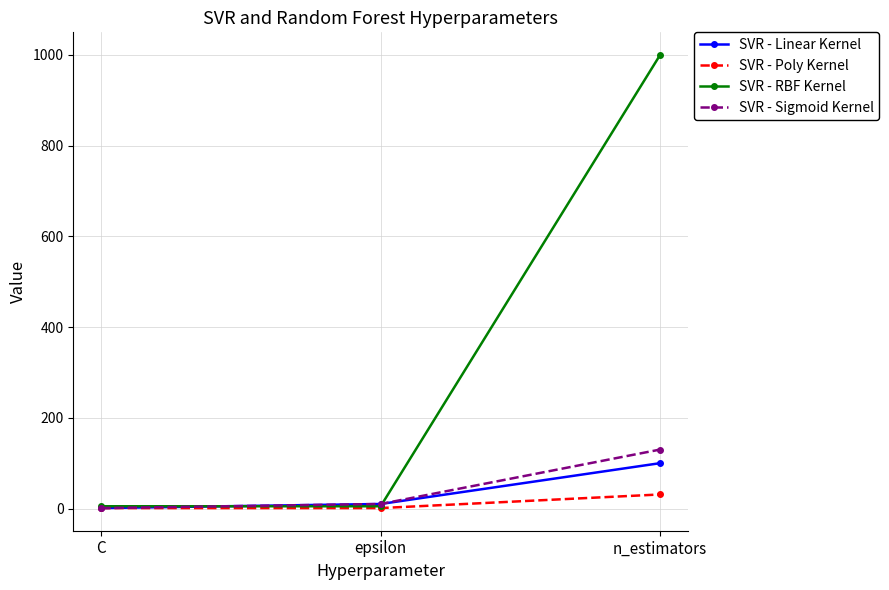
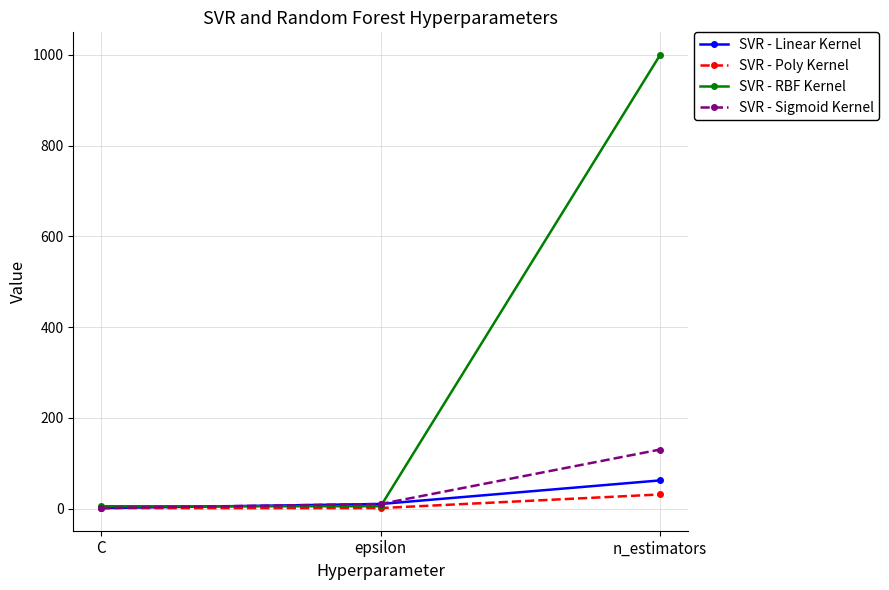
  {
    "SVR - Linear Kernel": {
-     "n_estimators": 100
+     "n_estimators": 60
    },
    "SVR - Poly Kernel": {
      "n_estimators": 30
    },
    "SVR - RBF Kernel": {
      "n_estimators": 1000
    },
    "SVR - Sigmoid Kernel": {
      "n_estimators": 130
    }
  }
